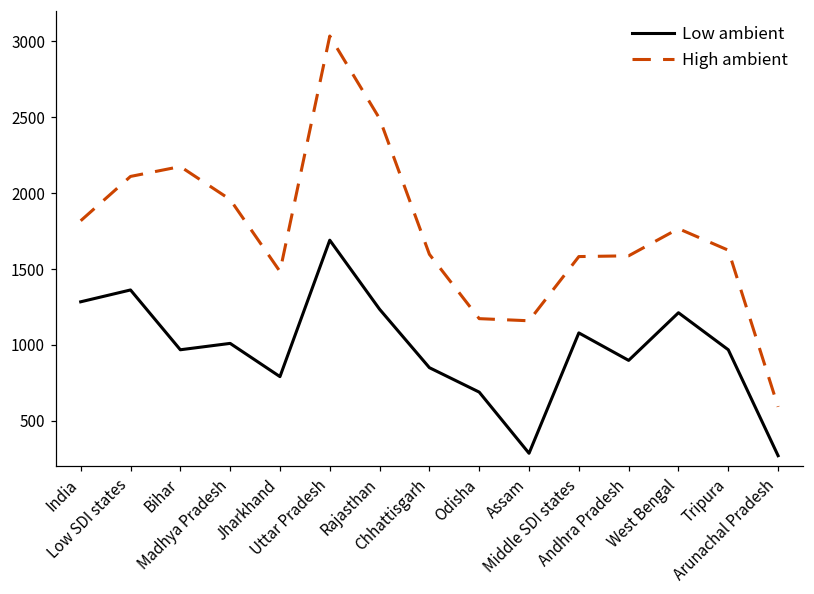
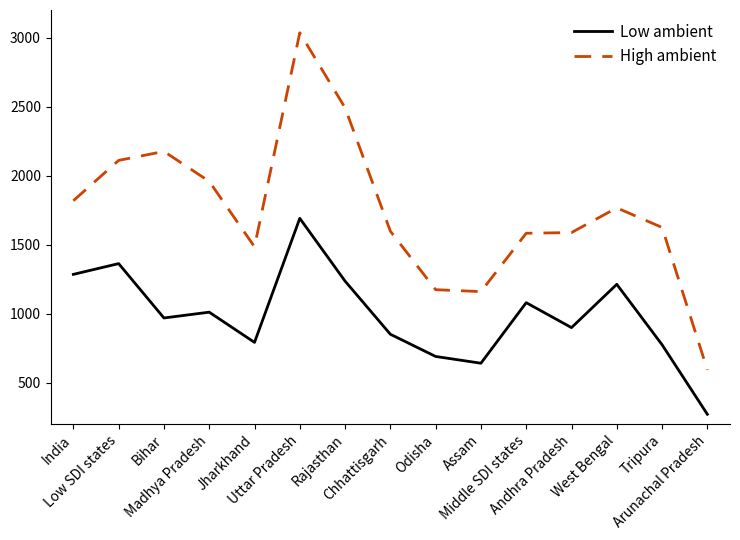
  {
    "Low ambient": {
      "India": 1280,
      "Low SDI states": 1360,
      "Bihar": 970,
      "Madhya Pradesh": 1010,
      "Jharkhand": 790,
      "Uttar Pradesh": 1690,
      "Rajasthan": 1240,
      "Chhattisgarh": 850,
      "Odisha": 690,
-     "Assam": 290,
+     "Assam": 640,
      "Middle SDI states": 1080,
      "Andhra Pradesh": 900,
      "West Bengal": 1210,
-     "Tripura": 970,
+     "Tripura": 770,
      "Arunachal Pradesh": 270
    },
    "High ambient": {
      "India": 1820,
      "Low SDI states": 2110,
      "Bihar": 2180,
      "Madhya Pradesh": 1960,
      "Jharkhand": 1480,
      "Uttar Pradesh": 3040,
      "Rajasthan": 2490,
      "Chhattisgarh": 1600,
      "Odisha": 1170,
      "Assam": 1160,
      "Middle SDI states": 1580,
      "Andhra Pradesh": 1590,
      "West Bengal": 1770,
      "Tripura": 1620,
      "Arunachal Pradesh": 590
    }
  }
